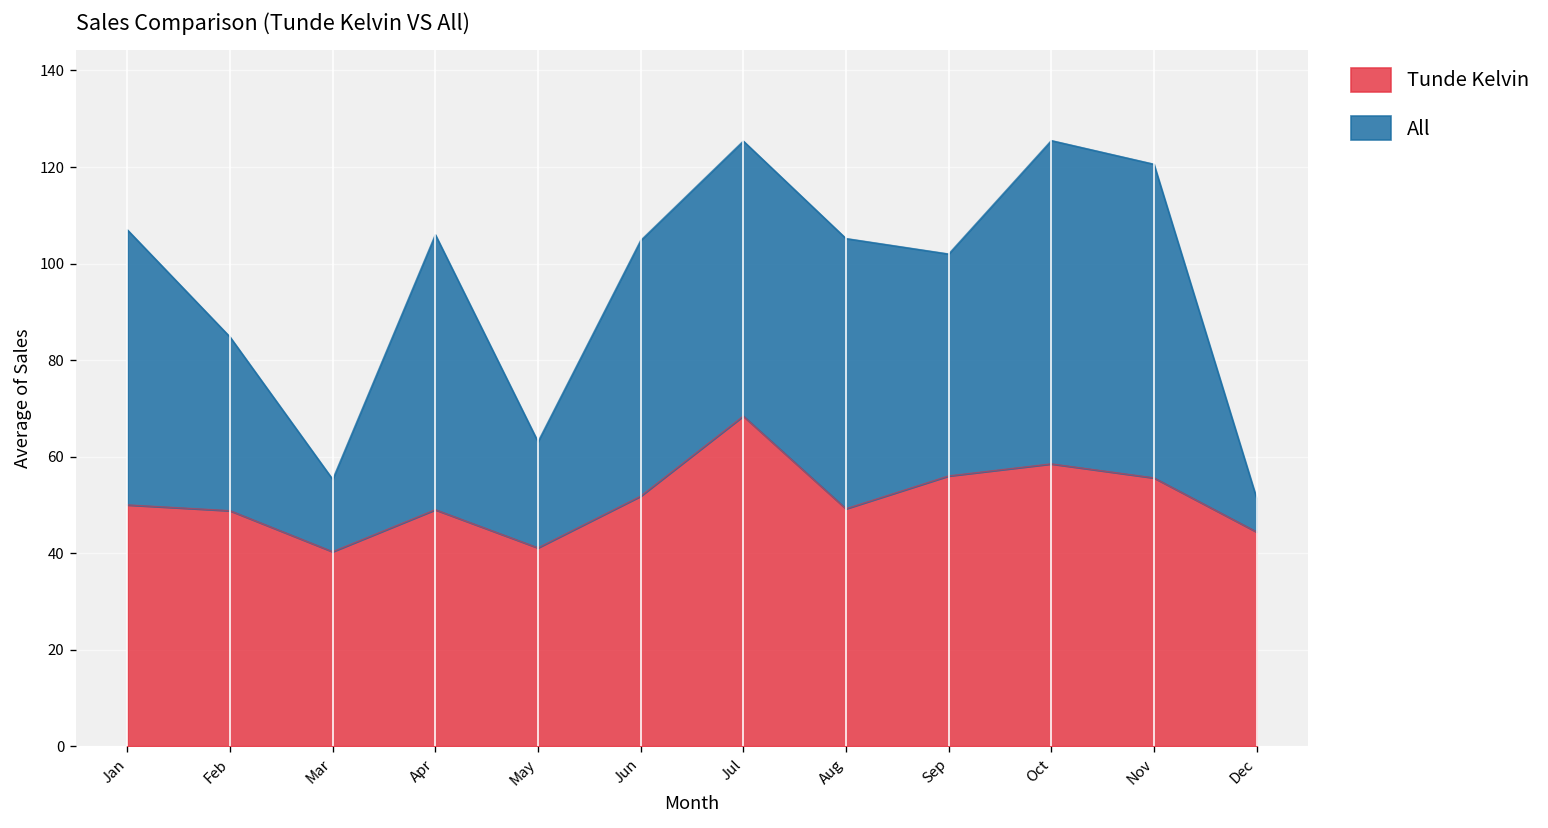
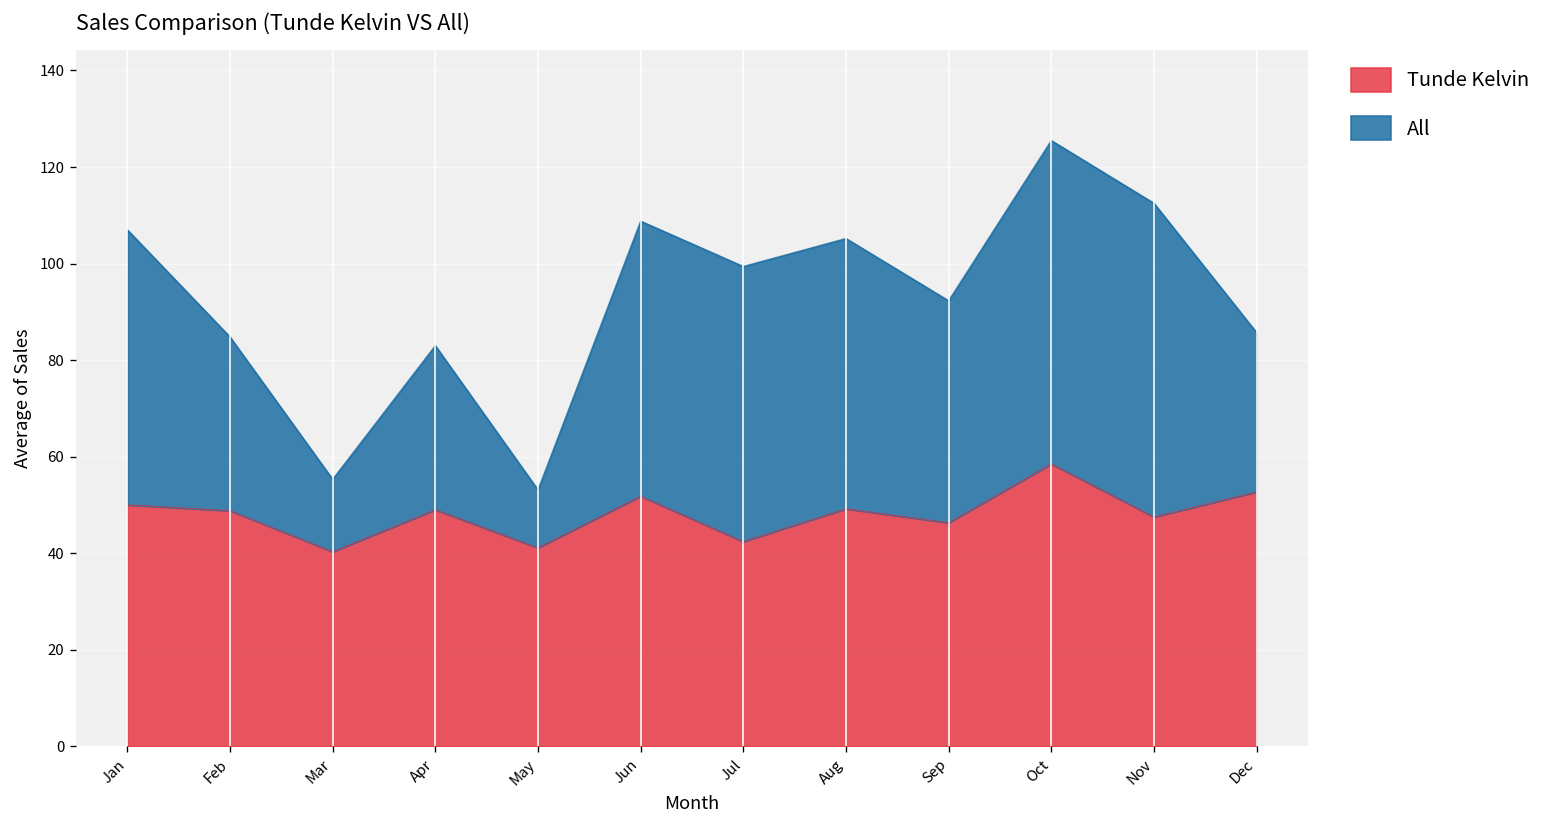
  {
    "Tunde Kelvin": {
      "Jan": 50,
      "Feb": 49,
      "Mar": 40,
      "Apr": 49,
      "May": 41,
      "Jun": 52,
-     "Jul": 68,
+     "Jul": 42,
      "Aug": 49,
-     "Sep": 56,
+     "Sep": 46,
      "Oct": 59,
-     "Nov": 56,
-     "Dec": 44
+     "Nov": 48,
+     "Dec": 53
    },
    "All": {
      "Jan": 57,
      "Feb": 36,
      "Mar": 15,
-     "Apr": 57,
-     "May": 22,
-     "Jun": 53,
+     "Apr": 34,
+     "May": 12,
+     "Jun": 57,
      "Jul": 57,
      "Aug": 56,
      "Sep": 46,
      "Oct": 67,
      "Nov": 65,
-     "Dec": 7
+     "Dec": 33
    }
  }
